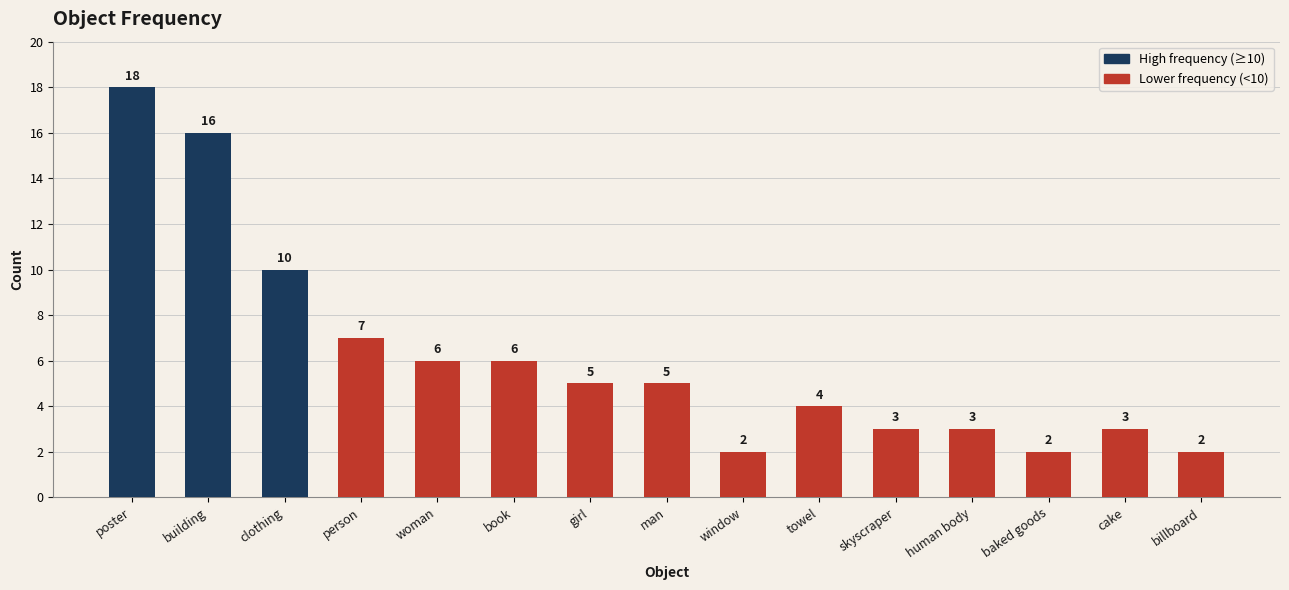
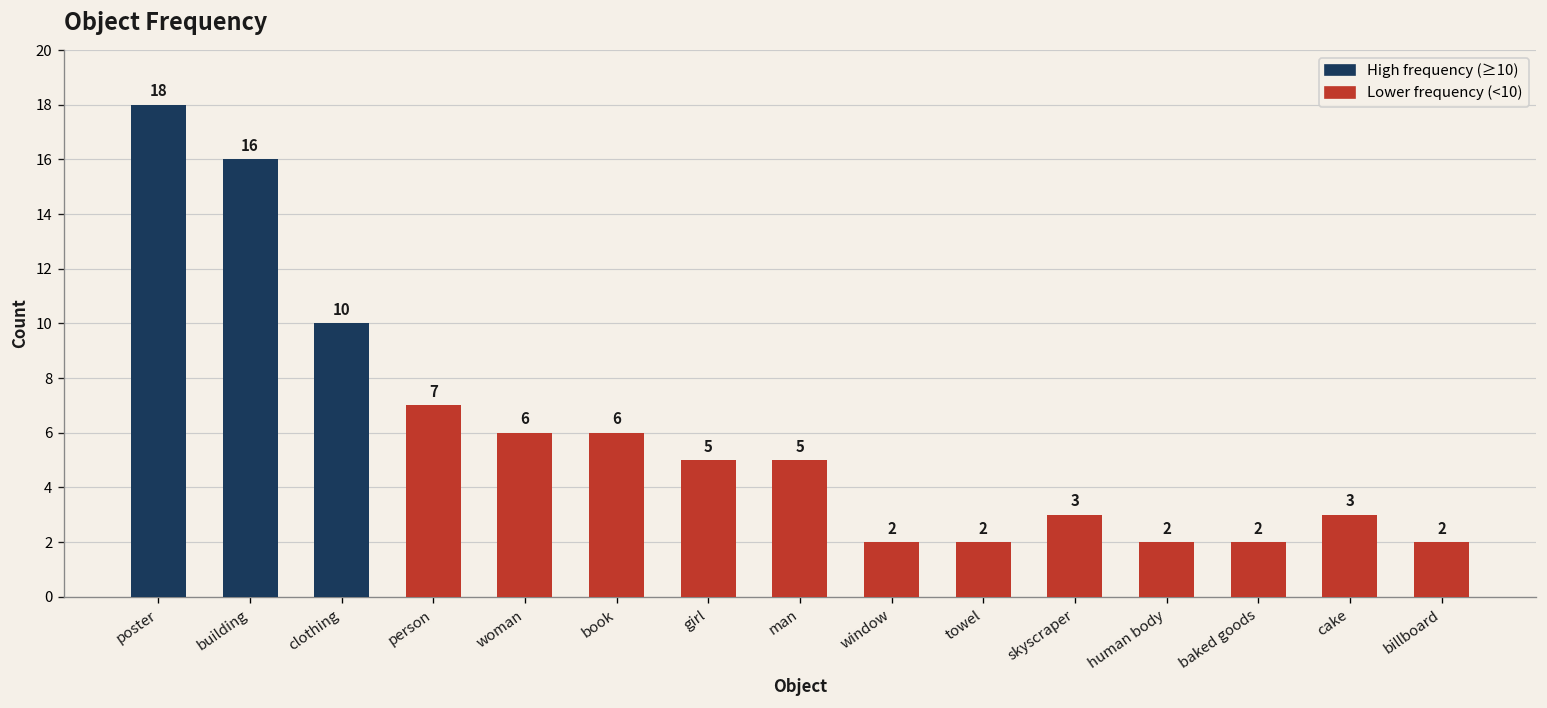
  {
    "poster": 18,
    "building": 16,
    "clothing": 10,
    "person": 7,
    "woman": 6,
    "book": 6,
    "girl": 5,
    "man": 5,
    "window": 2,
-   "towel": 4,
+   "towel": 2,
    "skyscraper": 3,
-   "human body": 3,
+   "human body": 2,
    "baked goods": 2,
    "cake": 3,
    "billboard": 2
  }
